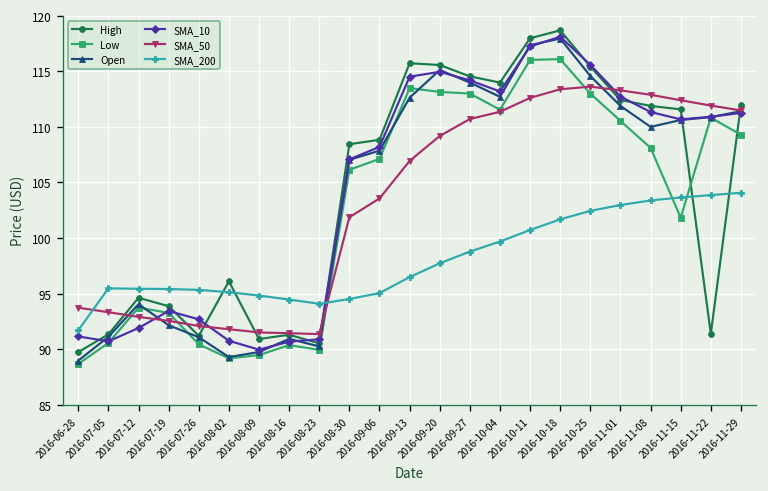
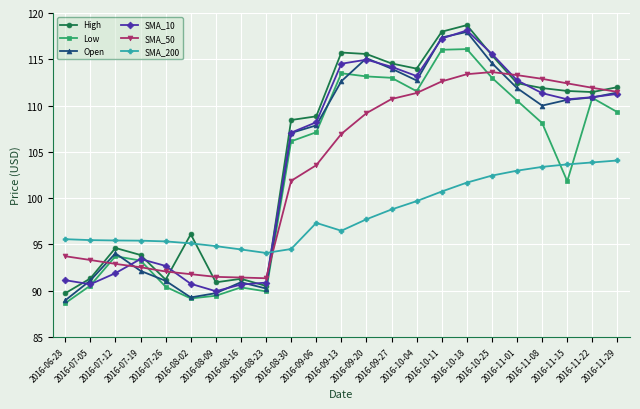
  {
    "High": {
      "2016-06-28": 90,
      "2016-07-12": 95,
      "2016-07-19": 94,
      "2016-08-02": 96,
      "2016-08-09": 91,
      "2016-08-23": 91,
      "2016-08-30": 108,
      "2016-09-06": 109,
      "2016-09-13": 116,
      "2016-09-20": 116,
      "2016-09-27": 115,
      "2016-10-04": 114,
      "2016-10-11": 118,
      "2016-10-18": 119,
      "2016-11-01": 112,
      "2016-11-08": 112,
      "2016-11-15": 112,
-     "2016-11-22": 91,
+     "2016-11-22": 111,
      "2016-11-29": 112
    },
    "Low": {
      "2016-06-28": 89,
      "2016-07-12": 94,
      "2016-07-26": 90,
      "2016-08-16": 90,
      "2016-08-23": 90,
      "2016-08-30": 106,
      "2016-09-06": 107,
      "2016-09-13": 113,
      "2016-09-20": 113,
      "2016-09-27": 113,
      "2016-10-11": 116,
      "2016-10-18": 116,
      "2016-10-25": 113,
      "2016-11-01": 111,
      "2016-11-08": 108,
      "2016-11-15": 102,
      "2016-11-29": 109
    },
    "Open": {
      "2016-06-28": 89,
      "2016-07-12": 94,
      "2016-07-19": 92,
      "2016-08-23": 90,
      "2016-09-06": 108,
      "2016-09-13": 113,
      "2016-10-04": 113,
      "2016-10-25": 115,
      "2016-11-01": 112,
      "2016-11-08": 110
    },
    "SMA_10": {
      "2016-06-28": 91,
      "2016-07-12": 92,
      "2016-07-26": 93,
      "2016-08-02": 91,
      "2016-08-23": 91,
      "2016-09-06": 108,
      "2016-09-13": 115,
      "2016-10-04": 113,
      "2016-11-01": 113,
      "2016-11-08": 111
    },
    "SMA_50": {
      "2016-06-28": 94,
      "2016-07-05": 93,
      "2016-07-12": 93,
      "2016-07-19": 93,
      "2016-07-26": 92,
      "2016-08-02": 92,
      "2016-08-09": 92,
      "2016-08-23": 91,
      "2016-08-30": 102,
      "2016-09-06": 104,
      "2016-09-13": 107,
      "2016-09-20": 109,
      "2016-09-27": 111,
      "2016-10-11": 113,
      "2016-10-18": 113,
      "2016-10-25": 114,
      "2016-11-01": 113,
      "2016-11-08": 113,
      "2016-11-15": 112,
      "2016-11-22": 112
    },
    "SMA_200": {
-     "2016-06-28": 92,
+     "2016-06-28": 96,
      "2016-07-05": 95,
      "2016-07-12": 95,
      "2016-07-19": 95,
      "2016-07-26": 95,
      "2016-08-02": 95,
      "2016-08-09": 95,
      "2016-08-16": 94,
      "2016-08-23": 94,
      "2016-08-30": 95,
-     "2016-09-06": 95,
+     "2016-09-06": 97,
      "2016-09-13": 96,
      "2016-09-20": 98,
      "2016-09-27": 99,
      "2016-10-04": 100,
      "2016-10-11": 101,
      "2016-10-18": 102,
      "2016-10-25": 102,
      "2016-11-01": 103,
      "2016-11-08": 103,
      "2016-11-15": 104,
      "2016-11-22": 104,
      "2016-11-29": 104
    }
  }
